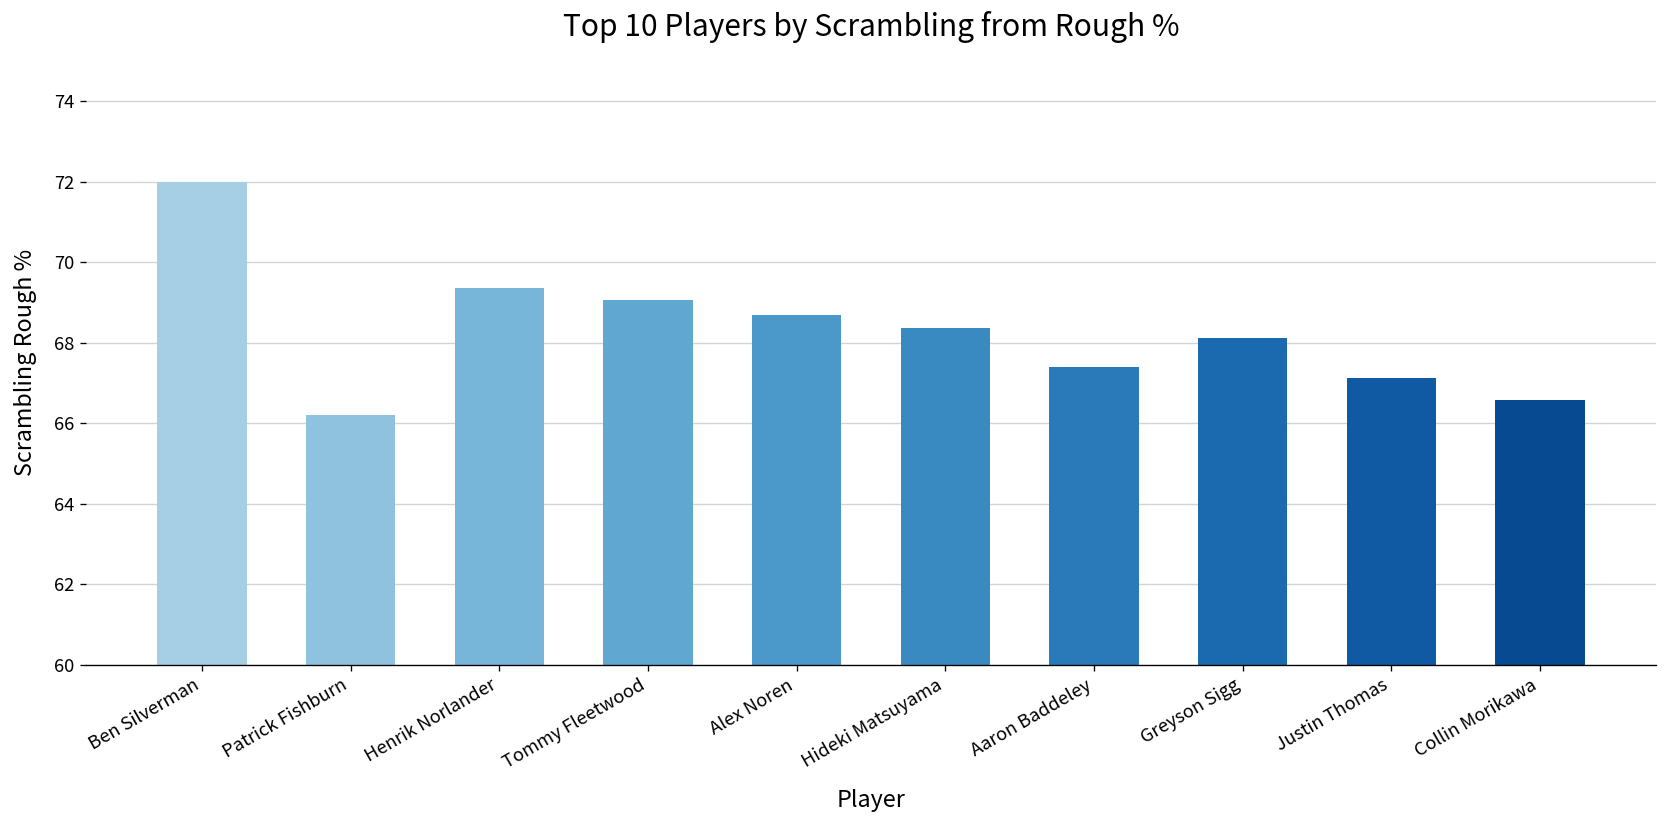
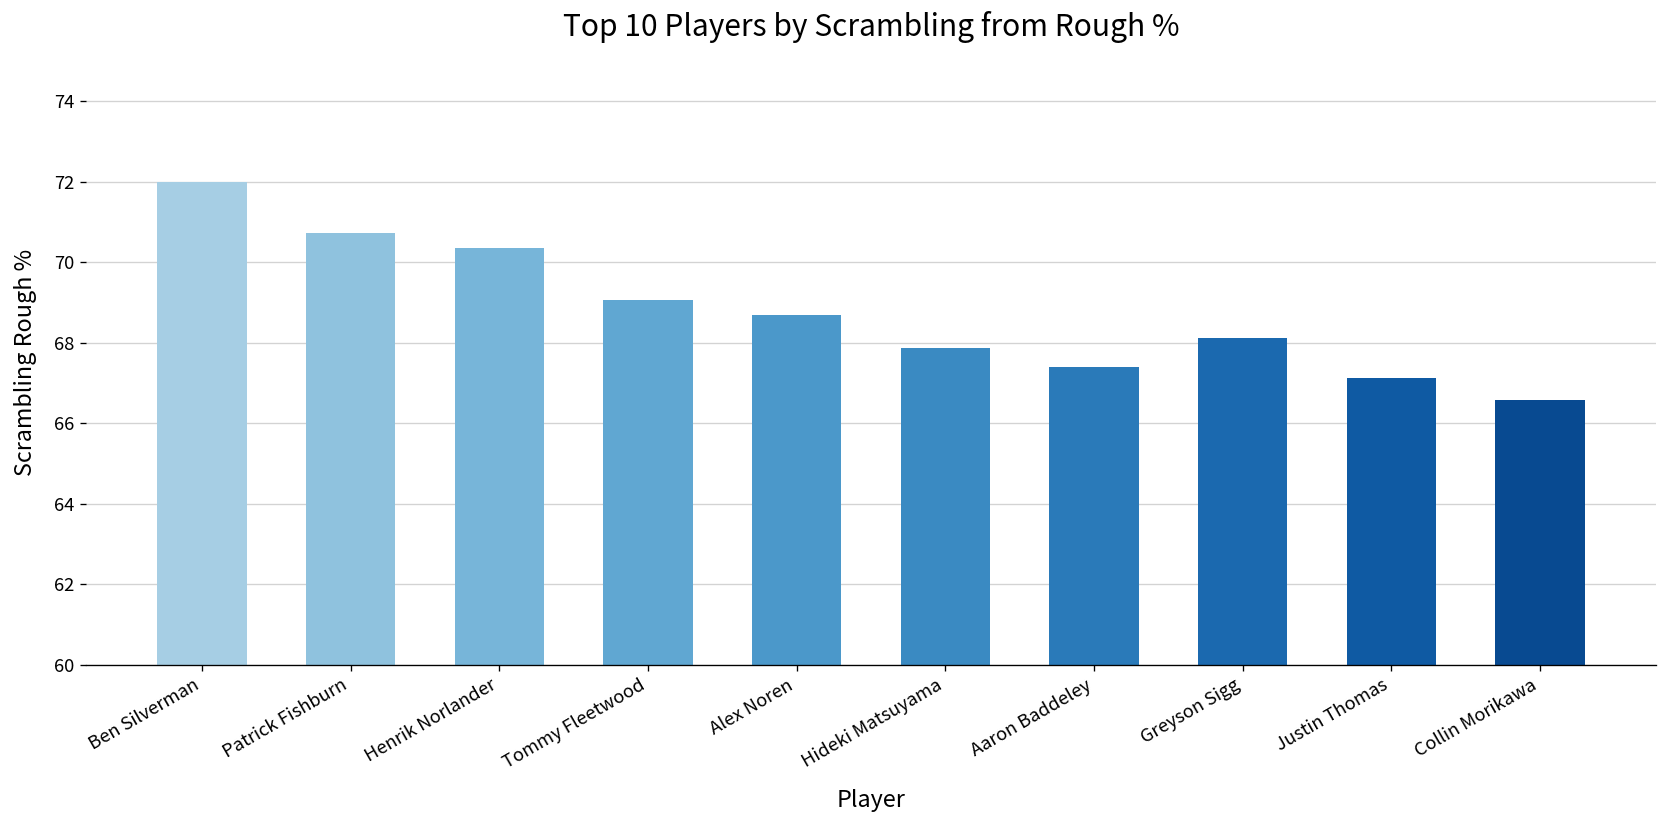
  {
    "Ben Silverman": 72.0,
-   "Patrick Fishburn": 66.2,
-   "Henrik Norlander": 69.4,
+   "Patrick Fishburn": 70.7,
+   "Henrik Norlander": 70.4,
    "Tommy Fleetwood": 69.1,
    "Alex Noren": 68.7,
-   "Hideki Matsuyama": 68.4,
+   "Hideki Matsuyama": 67.9,
    "Aaron Baddeley": 67.4,
    "Greyson Sigg": 68.1,
    "Justin Thomas": 67.1,
    "Collin Morikawa": 66.6
  }
